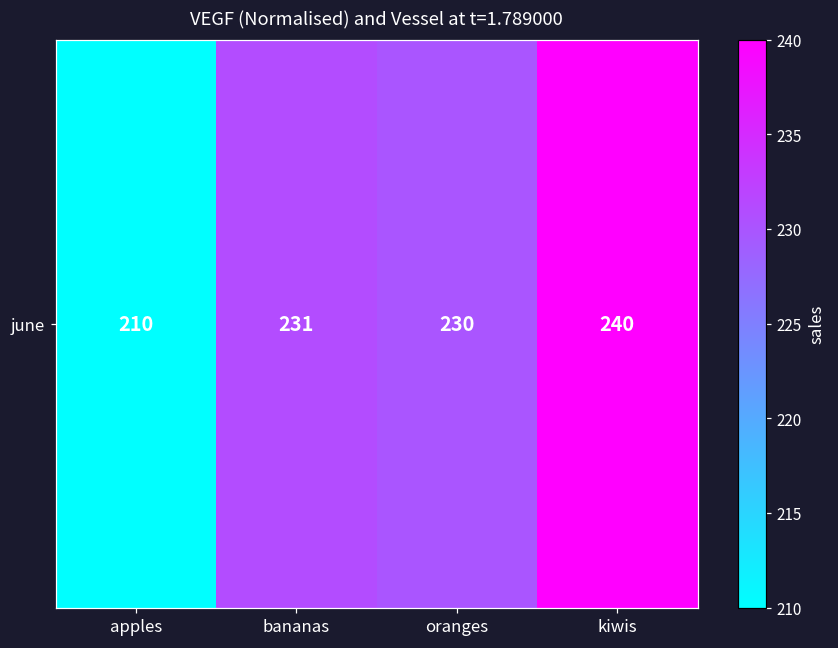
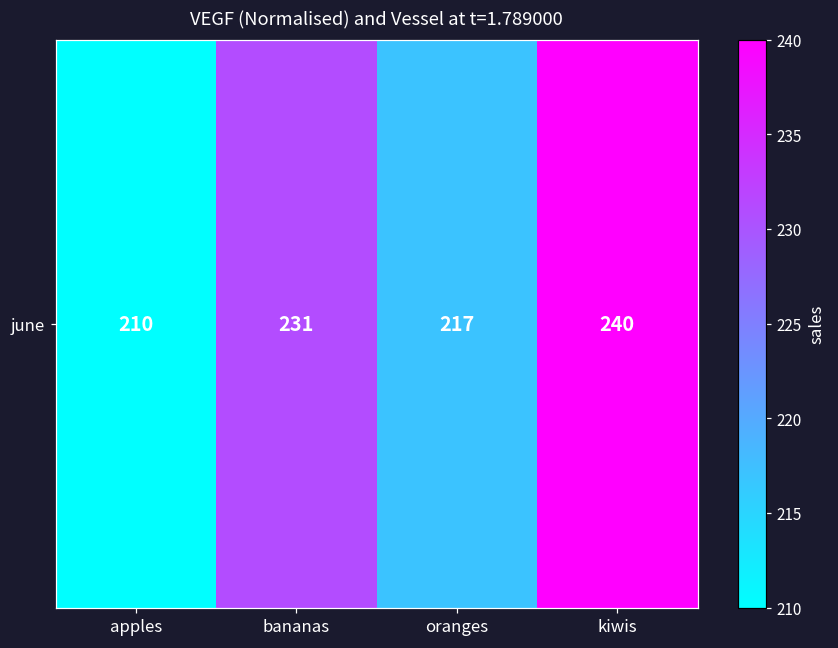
  {
    "june": {
      "apples": 210,
      "bananas": 231,
-     "oranges": 230,
+     "oranges": 217,
      "kiwis": 240
    }
  }
